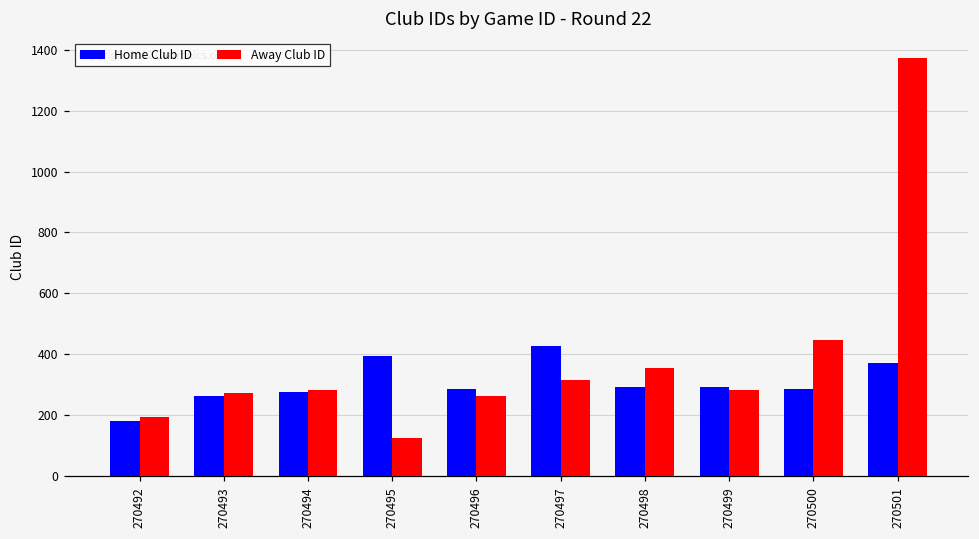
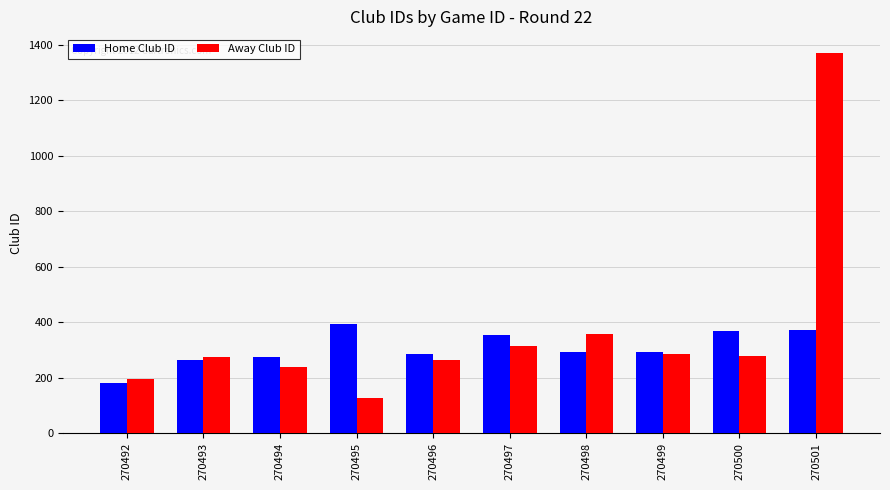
  {
    "Home Club ID": {
      "270492": 180,
      "270493": 260,
      "270494": 280,
      "270495": 390,
      "270496": 290,
-     "270497": 430,
+     "270497": 350,
      "270498": 290,
      "270499": 290,
-     "270500": 290,
+     "270500": 370,
      "270501": 370
    },
    "Away Club ID": {
      "270492": 200,
      "270493": 280,
-     "270494": 280,
+     "270494": 240,
      "270495": 130,
      "270496": 270,
      "270497": 320,
      "270498": 360,
      "270499": 280,
-     "270500": 450,
+     "270500": 280,
      "270501": 1370
    }
  }
